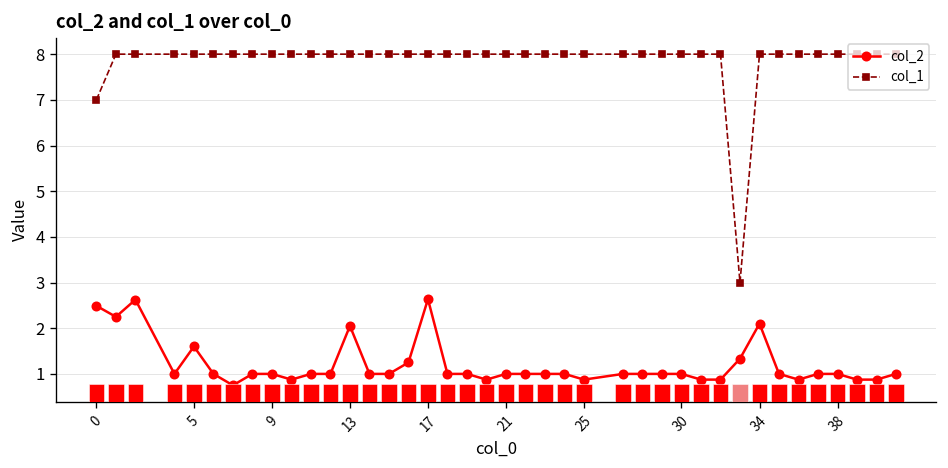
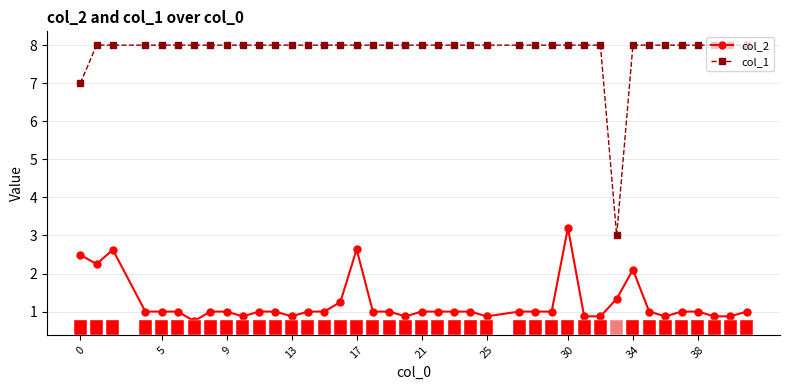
  {
    "col_2": {
      "0": 2.5,
-     "5": 1.6,
+     "5": 1.0,
      "9": 1.0,
-     "13": 2.1,
+     "13": 0.9,
      "17": 2.6,
      "21": 1.0,
      "25": 0.9,
-     "30": 1.0,
+     "30": 3.2,
      "34": 2.1,
      "38": 1.0
    },
    "col_1": {
      "0": 7.0,
      "5": 8.0,
      "9": 8.0,
      "13": 8.0,
      "17": 8.0,
      "21": 8.0,
      "25": 8.0,
      "30": 8.0,
      "34": 8.0,
      "38": 8.0
    }
  }
